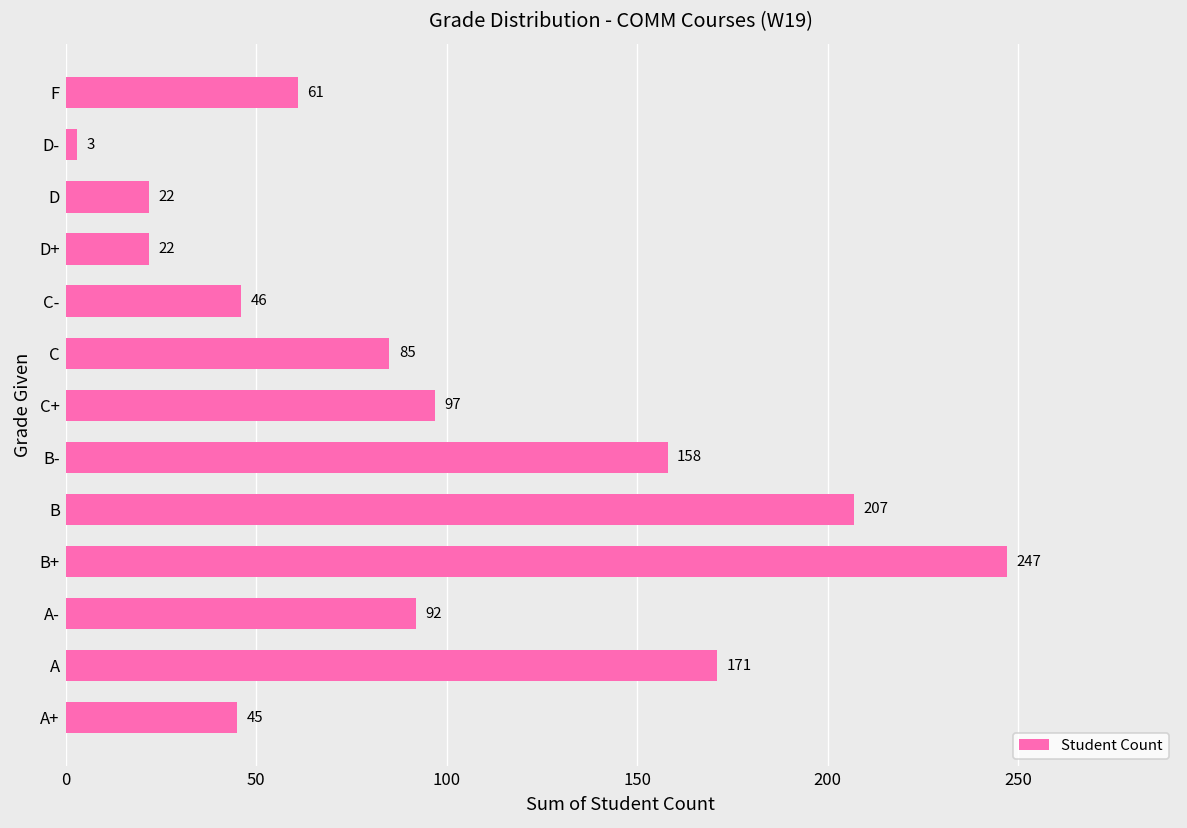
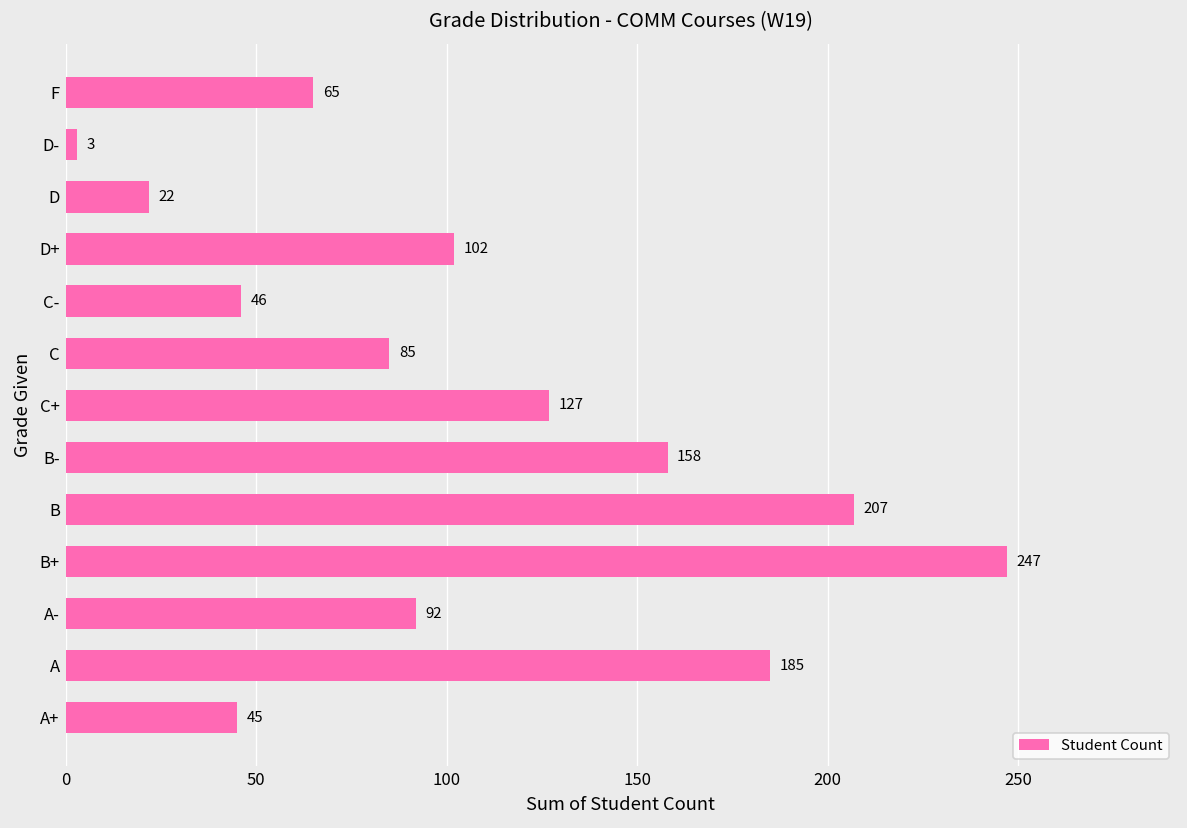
  {
-   "F": 61,
+   "F": 65,
    "D-": 3,
    "D": 22,
-   "D+": 22,
+   "D+": 102,
    "C-": 46,
    "C": 85,
-   "C+": 97,
+   "C+": 127,
    "B-": 158,
    "B": 207,
    "B+": 247,
    "A-": 92,
-   "A": 171,
+   "A": 185,
    "A+": 45
  }
